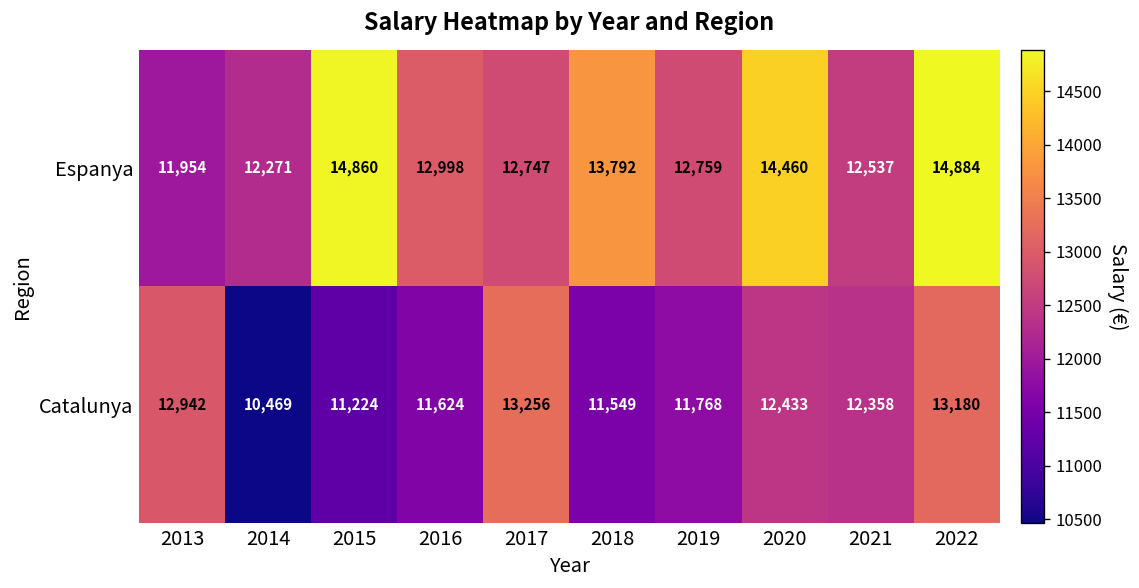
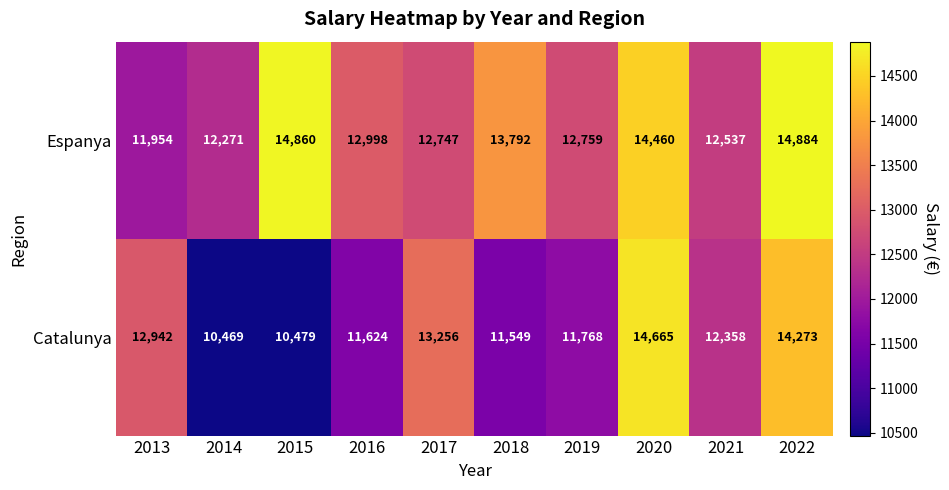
  {
    "Espanya": {
      "2013": "11,954",
      "2014": "12,271",
      "2015": "14,860",
      "2016": "12,998",
      "2017": "12,747",
      "2018": "13,792",
      "2019": "12,759",
      "2020": "14,460",
      "2021": "12,537",
      "2022": "14,884"
    },
    "Catalunya": {
      "2013": "12,942",
      "2014": "10,469",
-     "2015": "11,224",
+     "2015": "10,479",
      "2016": "11,624",
      "2017": "13,256",
      "2018": "11,549",
      "2019": "11,768",
-     "2020": "12,433",
+     "2020": "14,665",
      "2021": "12,358",
-     "2022": "13,180"
+     "2022": "14,273"
    }
  }
